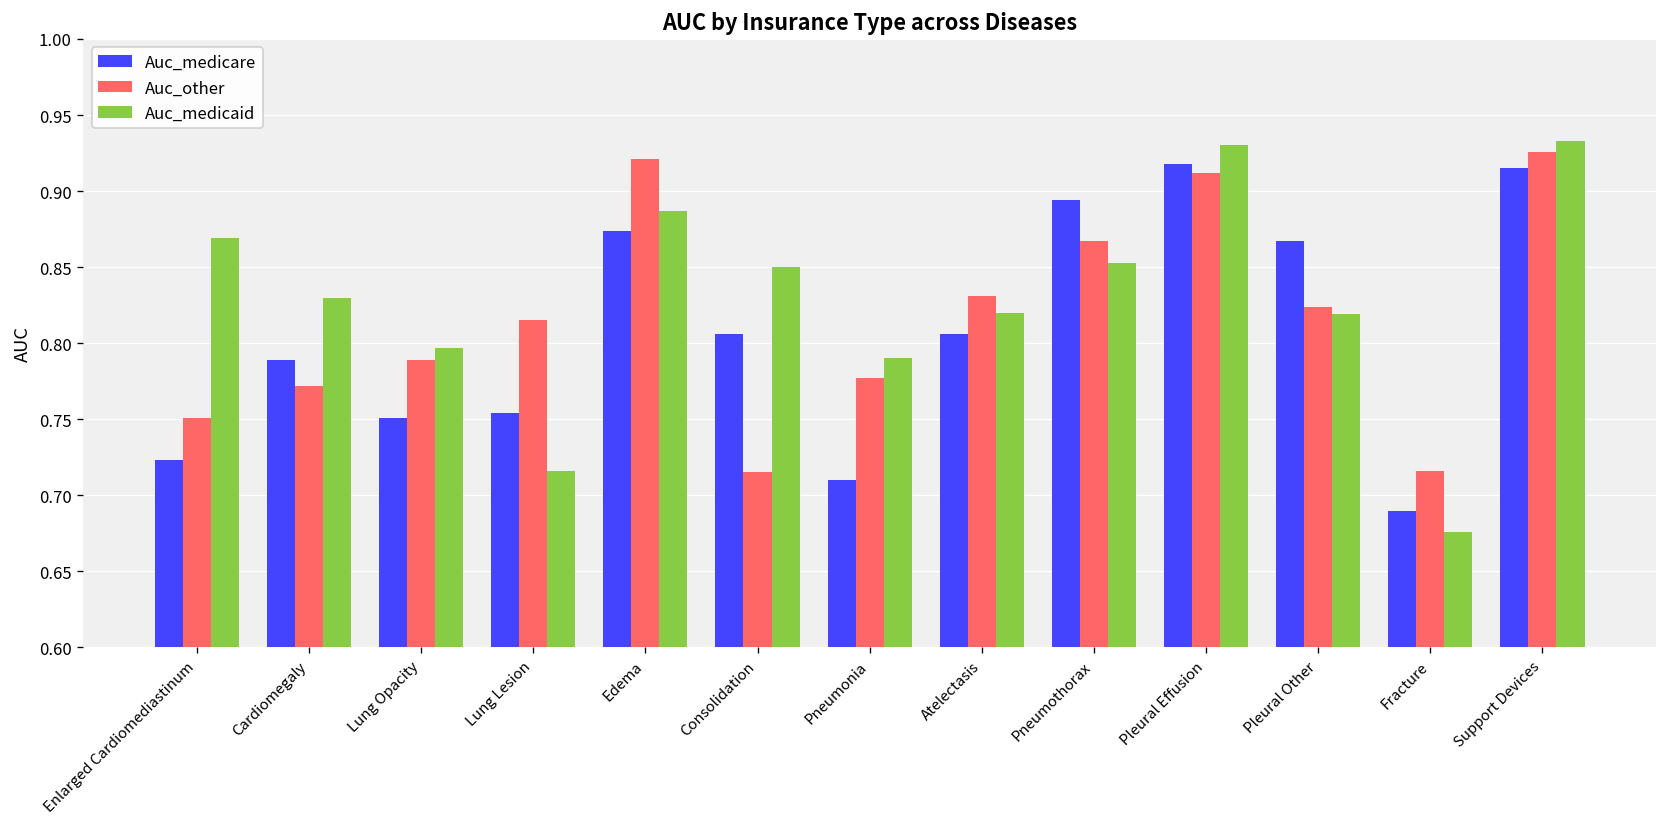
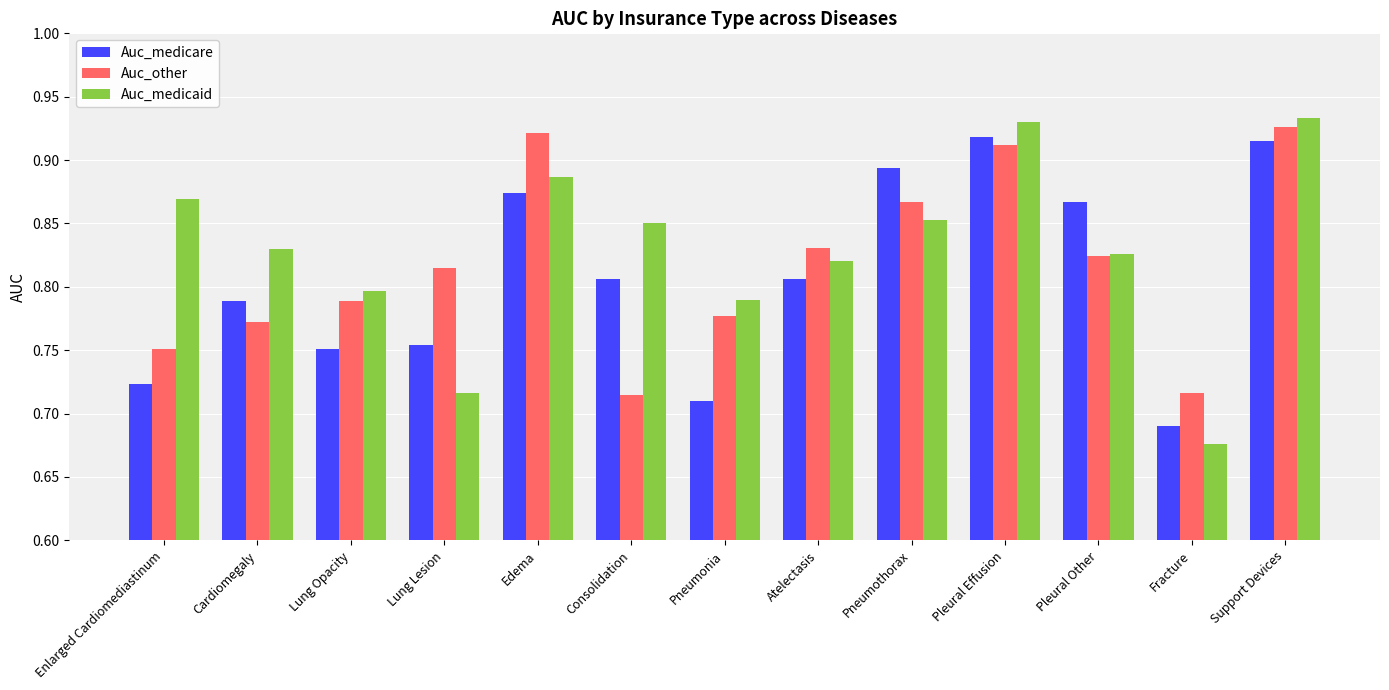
  {
    "Auc_medicare": {
      "Enlarged Cardiomediastinum": 0.723,
      "Cardiomegaly": 0.789,
      "Lung Opacity": 0.751,
      "Lung Lesion": 0.754,
      "Edema": 0.874,
      "Consolidation": 0.806,
      "Pneumonia": 0.710,
      "Atelectasis": 0.806,
      "Pneumothorax": 0.894,
      "Pleural Effusion": 0.918,
      "Pleural Other": 0.867,
      "Fracture": 0.690,
      "Support Devices": 0.915
    },
    "Auc_other": {
      "Enlarged Cardiomediastinum": 0.751,
      "Cardiomegaly": 0.772,
      "Lung Opacity": 0.789,
      "Lung Lesion": 0.815,
      "Edema": 0.921,
      "Consolidation": 0.715,
      "Pneumonia": 0.777,
      "Atelectasis": 0.831,
      "Pneumothorax": 0.867,
      "Pleural Effusion": 0.912,
      "Pleural Other": 0.824,
      "Fracture": 0.716,
      "Support Devices": 0.926
    },
    "Auc_medicaid": {
      "Enlarged Cardiomediastinum": 0.869,
      "Cardiomegaly": 0.830,
      "Lung Opacity": 0.797,
      "Lung Lesion": 0.716,
      "Edema": 0.887,
      "Consolidation": 0.850,
      "Pneumonia": 0.790,
      "Atelectasis": 0.820,
      "Pneumothorax": 0.853,
      "Pleural Effusion": 0.930,
-     "Pleural Other": 0.819,
+     "Pleural Other": 0.826,
      "Fracture": 0.676,
      "Support Devices": 0.933
    }
  }
